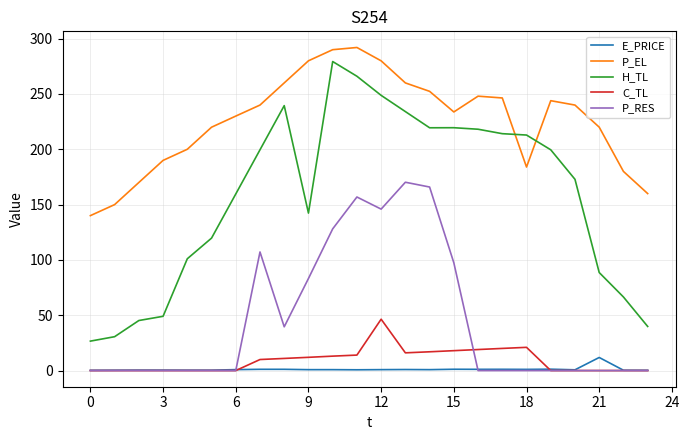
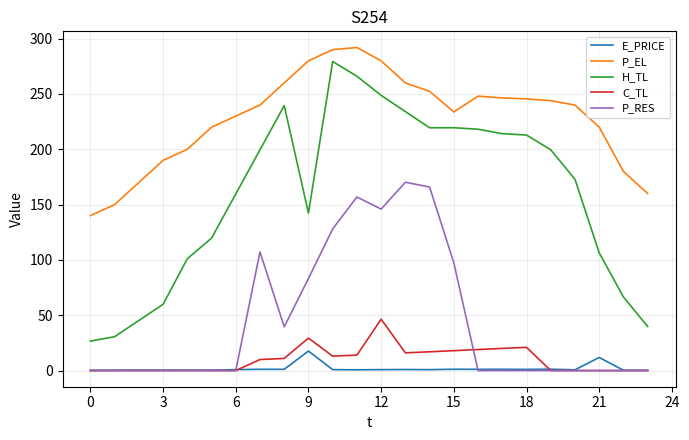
  {
    "E_PRICE": {
-     "9": 1,
+     "9": 18,
      "12": 1,
      "15": 1,
      "21": 12
    },
    "P_EL": {
      "0": 140,
      "3": 190,
      "6": 230,
      "9": 280,
      "12": 280,
      "15": 234,
-     "18": 184,
+     "18": 246,
      "21": 220
    },
    "H_TL": {
      "0": 27,
-     "3": 49,
+     "3": 60,
      "6": 160,
      "9": 142,
      "12": 249,
      "15": 220,
      "18": 213,
-     "21": 89
+     "21": 106
    },
    "C_TL": {
-     "9": 12,
+     "9": 29,
      "12": 46,
      "15": 18,
      "18": 21
    },
    "P_RES": {
      "9": 83,
      "12": 146,
      "15": 97
    }
  }
